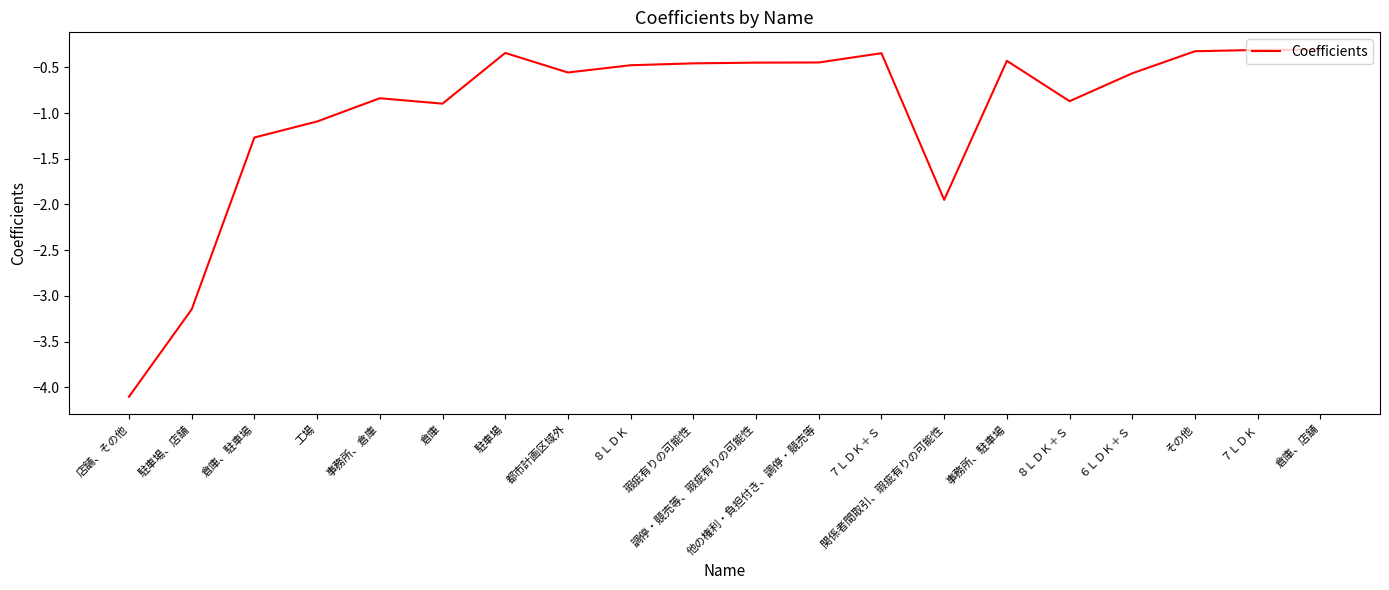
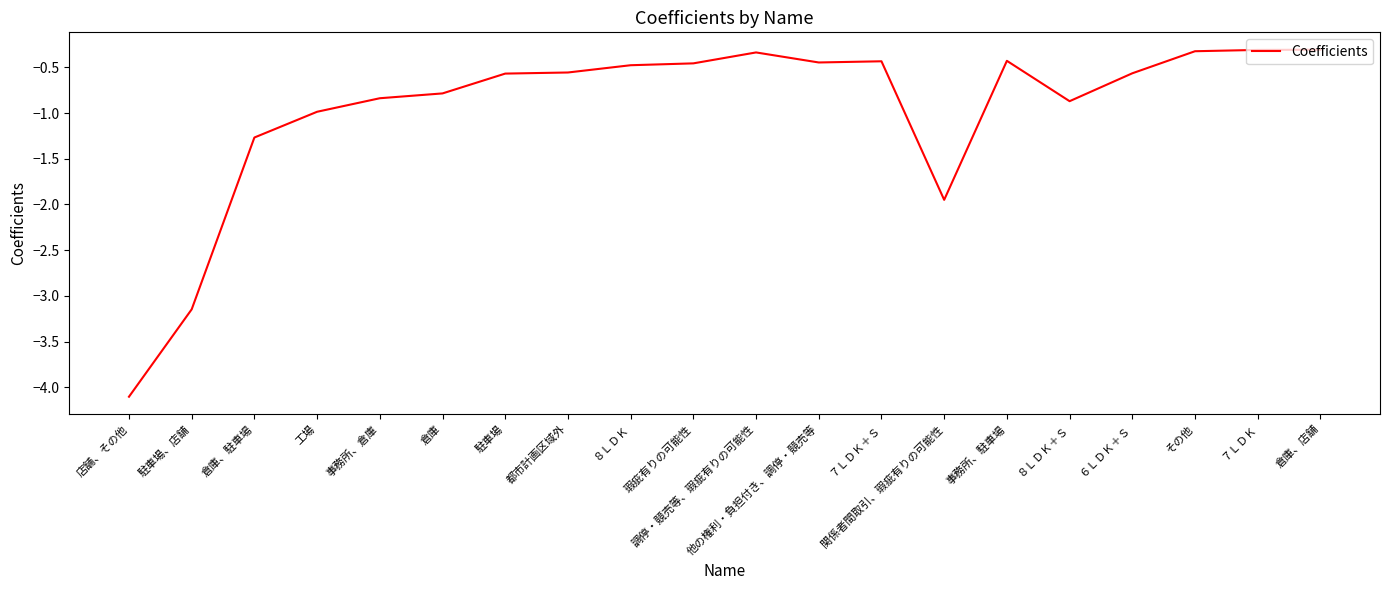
  {
    "店舗、その他": -4.1,
    "駐車場、店舗": -3.1,
    "倉庫、駐車場": -1.3,
-   "工場": -1.1,
+   "工場": -1.0,
    "事務所、倉庫": -0.8,
-   "倉庫": -0.9,
-   "駐車場": -0.3,
+   "倉庫": -0.8,
+   "駐車場": -0.6,
    "都市計画区域外": -0.6,
    "８ＬＤＫ": -0.5,
    "瑕疵有りの可能性": -0.5,
-   "調停・競売等、瑕疵有りの可能性": -0.4,
+   "調停・競売等、瑕疵有りの可能性": -0.3,
    "他の権利・負担付き、調停・競売等": -0.4,
-   "７ＬＤＫ＋Ｓ": -0.3,
+   "７ＬＤＫ＋Ｓ": -0.4,
    "関係者間取引、瑕疵有りの可能性": -1.9,
    "事務所、駐車場": -0.4,
    "８ＬＤＫ＋Ｓ": -0.9,
    "６ＬＤＫ＋Ｓ": -0.6,
    "その他": -0.3
  }
